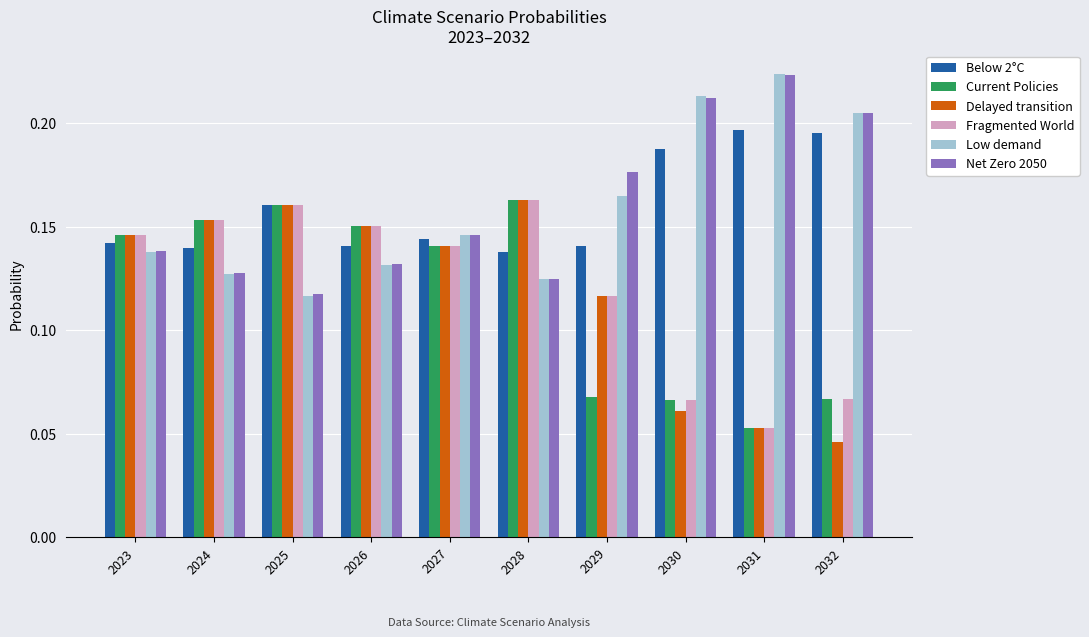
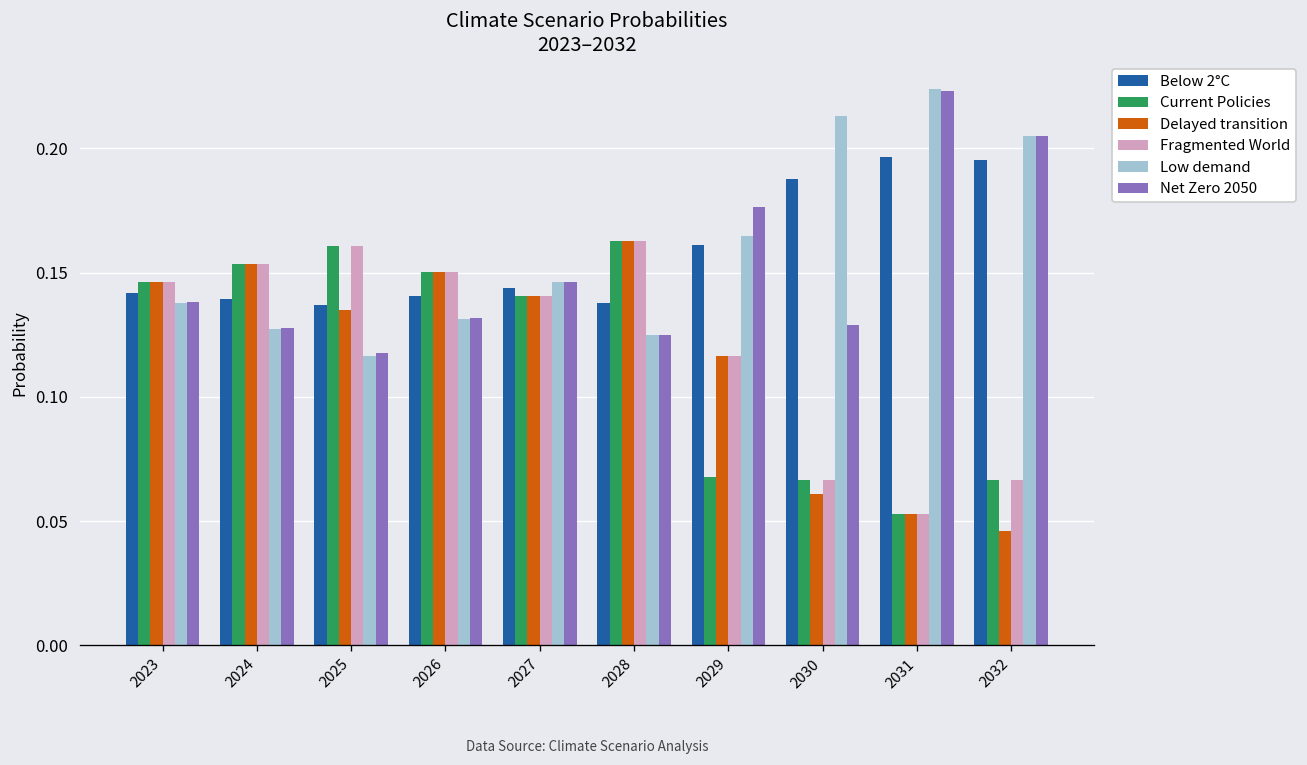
  {
    "Below 2°C": {
      "2023": 0.142,
      "2024": 0.139,
-     "2025": 0.160,
+     "2025": 0.137,
      "2026": 0.141,
      "2027": 0.144,
      "2028": 0.138,
-     "2029": 0.141,
+     "2029": 0.161,
      "2030": 0.188,
      "2031": 0.197,
      "2032": 0.195
    },
    "Current Policies": {
      "2023": 0.146,
      "2024": 0.153,
      "2025": 0.161,
      "2026": 0.150,
      "2027": 0.140,
      "2028": 0.163,
      "2029": 0.068,
      "2030": 0.066,
      "2031": 0.053,
      "2032": 0.067
    },
    "Delayed transition": {
      "2023": 0.146,
      "2024": 0.153,
-     "2025": 0.161,
+     "2025": 0.135,
      "2026": 0.150,
      "2027": 0.140,
      "2028": 0.163,
      "2029": 0.117,
      "2030": 0.061,
      "2031": 0.053,
      "2032": 0.046
    },
    "Fragmented World": {
      "2023": 0.146,
      "2024": 0.153,
      "2025": 0.161,
      "2026": 0.150,
      "2027": 0.140,
      "2028": 0.163,
      "2029": 0.117,
      "2030": 0.066,
      "2031": 0.053,
      "2032": 0.067
    },
    "Low demand": {
      "2023": 0.138,
      "2024": 0.127,
      "2025": 0.117,
      "2026": 0.131,
      "2027": 0.146,
      "2028": 0.125,
      "2029": 0.165,
      "2030": 0.213,
      "2031": 0.224,
      "2032": 0.205
    },
    "Net Zero 2050": {
      "2023": 0.138,
      "2024": 0.128,
      "2025": 0.118,
      "2026": 0.132,
      "2027": 0.146,
      "2028": 0.125,
      "2029": 0.176,
-     "2030": 0.212,
+     "2030": 0.129,
      "2031": 0.223,
      "2032": 0.205
    }
  }
